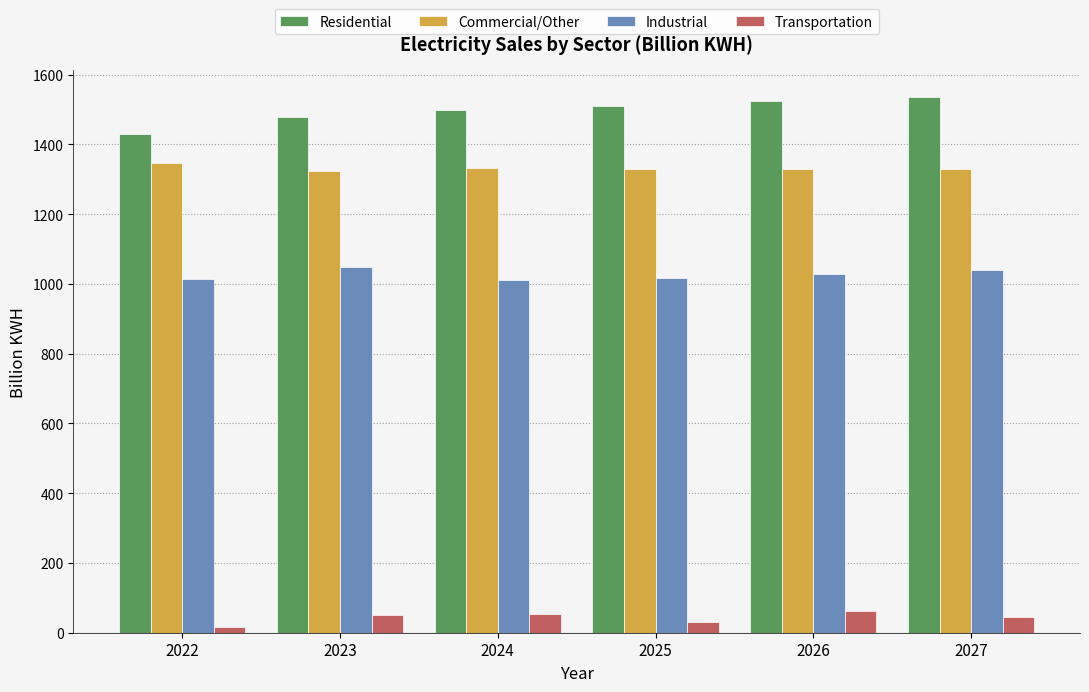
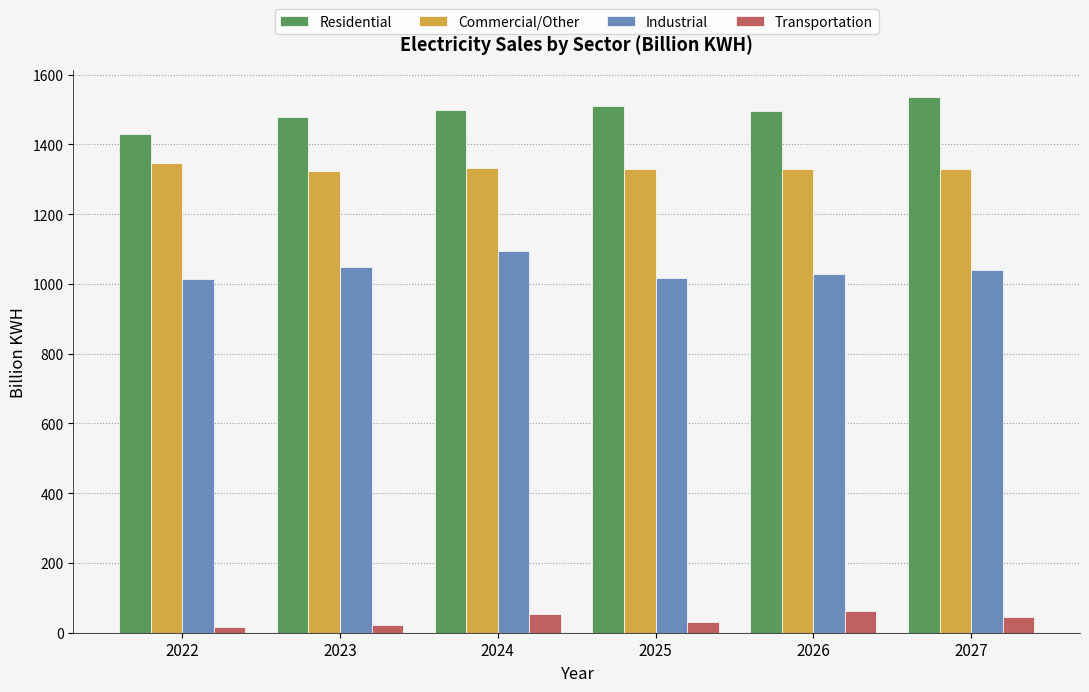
  {
    "Residential": {
      "2022": 1430,
      "2023": 1480,
      "2024": 1500,
      "2025": 1510,
-     "2026": 1520,
+     "2026": 1500,
      "2027": 1540
    },
    "Commercial/Other": {
      "2022": 1350,
      "2023": 1320,
      "2024": 1330,
      "2025": 1330,
      "2026": 1330,
      "2027": 1330
    },
    "Industrial": {
      "2022": 1010,
      "2023": 1050,
-     "2024": 1010,
+     "2024": 1100,
      "2025": 1020,
      "2026": 1030,
      "2027": 1040
    },
    "Transportation": {
      "2022": 20,
-     "2023": 50,
+     "2023": 20,
      "2024": 50,
      "2025": 30,
      "2026": 60,
      "2027": 40
    }
  }
